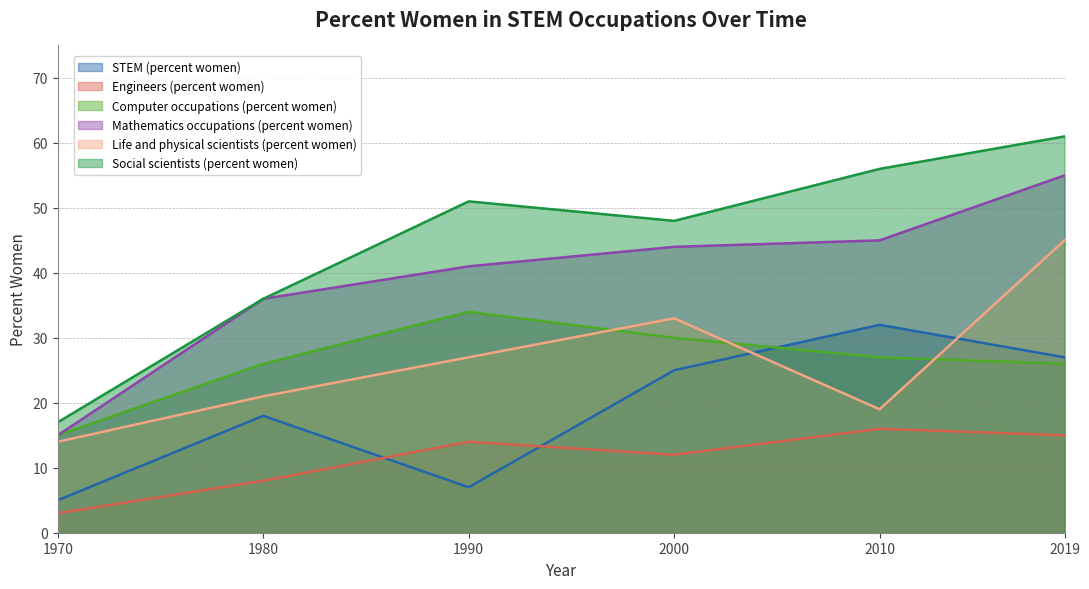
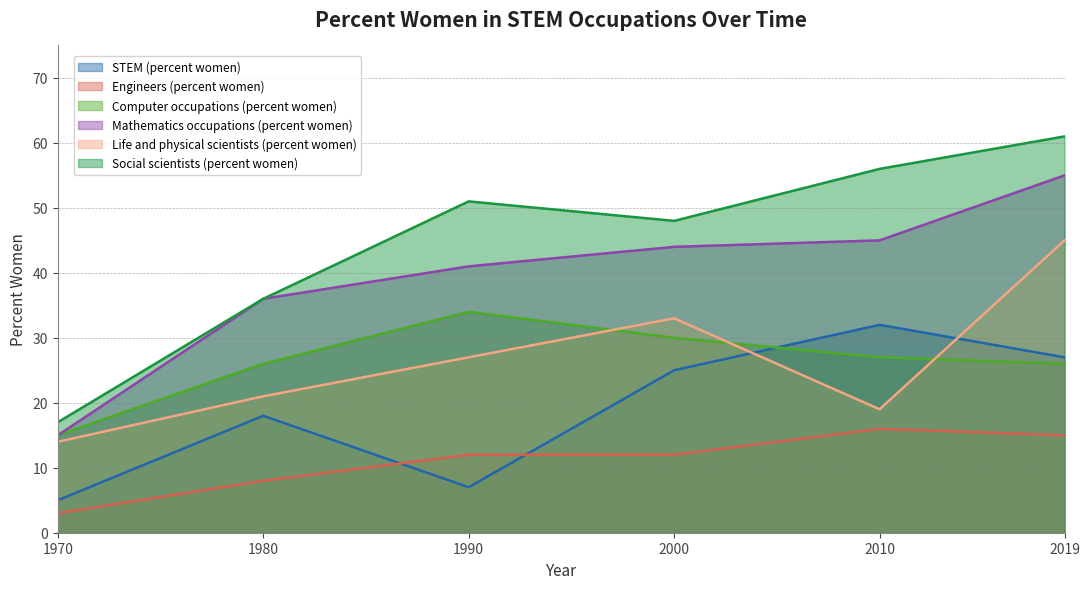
  {
    "STEM (percent women)": {
      "1970": 5,
      "1980": 18,
      "1990": 7,
      "2000": 25,
      "2010": 32,
      "2019": 27
    },
    "Engineers (percent women)": {
      "1970": 3,
      "1980": 8,
-     "1990": 14,
+     "1990": 12,
      "2000": 12,
      "2010": 16,
      "2019": 15
    },
    "Mathematics occupations (percent women)": {
      "1990": 41,
      "2000": 44,
      "2010": 45,
      "2019": 55
    },
    "Life and physical scientists (percent women)": {
      "1970": 14,
      "1980": 21,
      "1990": 27,
      "2000": 33,
      "2010": 19,
      "2019": 45
    }
  }
